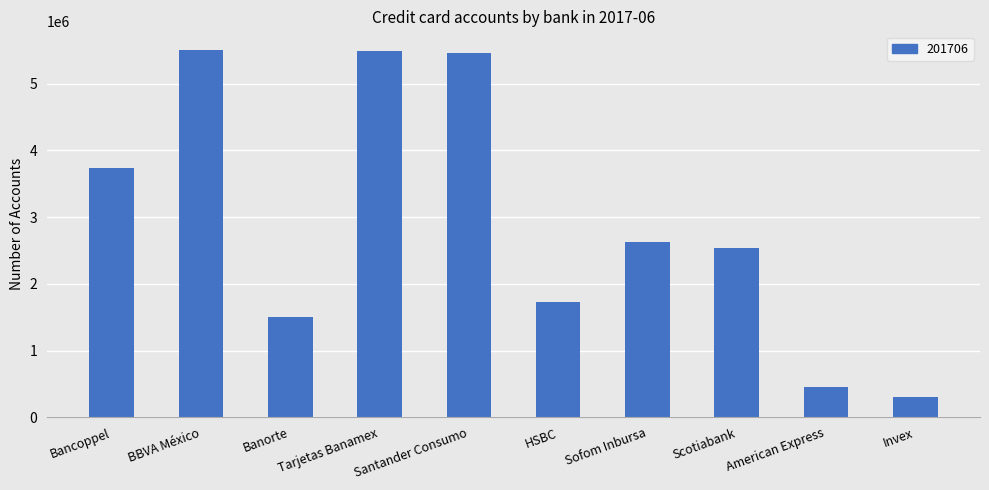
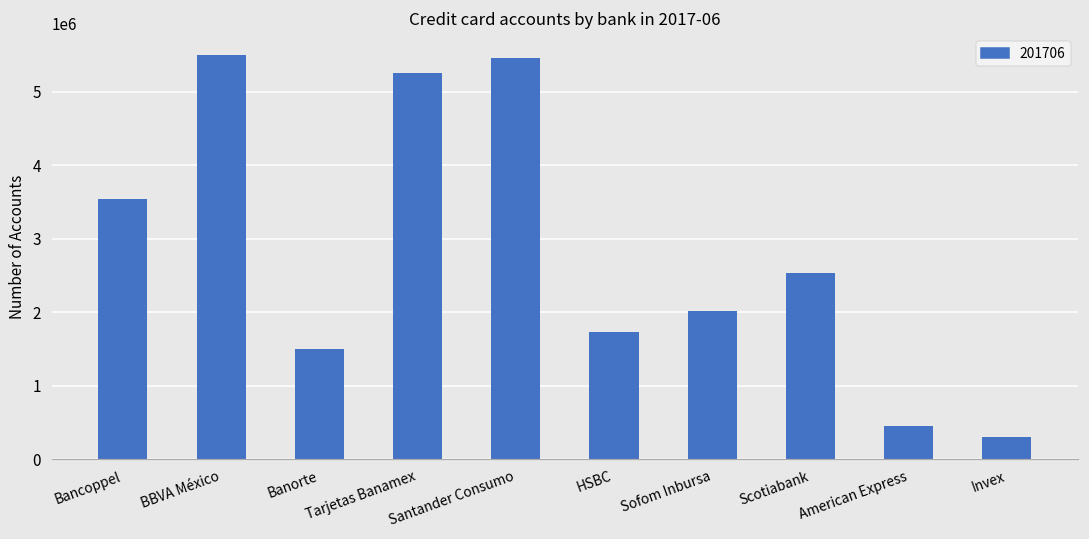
  {
-   "Bancoppel": 3700000,
+   "Bancoppel": 3500000,
    "BBVA México": 5500000,
    "Banorte": 1500000,
-   "Tarjetas Banamex": 5500000,
+   "Tarjetas Banamex": 5300000,
    "Santander Consumo": 5500000,
    "HSBC": 1700000,
-   "Sofom Inbursa": 2600000,
+   "Sofom Inbursa": 2000000,
    "Scotiabank": 2500000,
    "American Express": 500000,
    "Invex": 300000
  }
